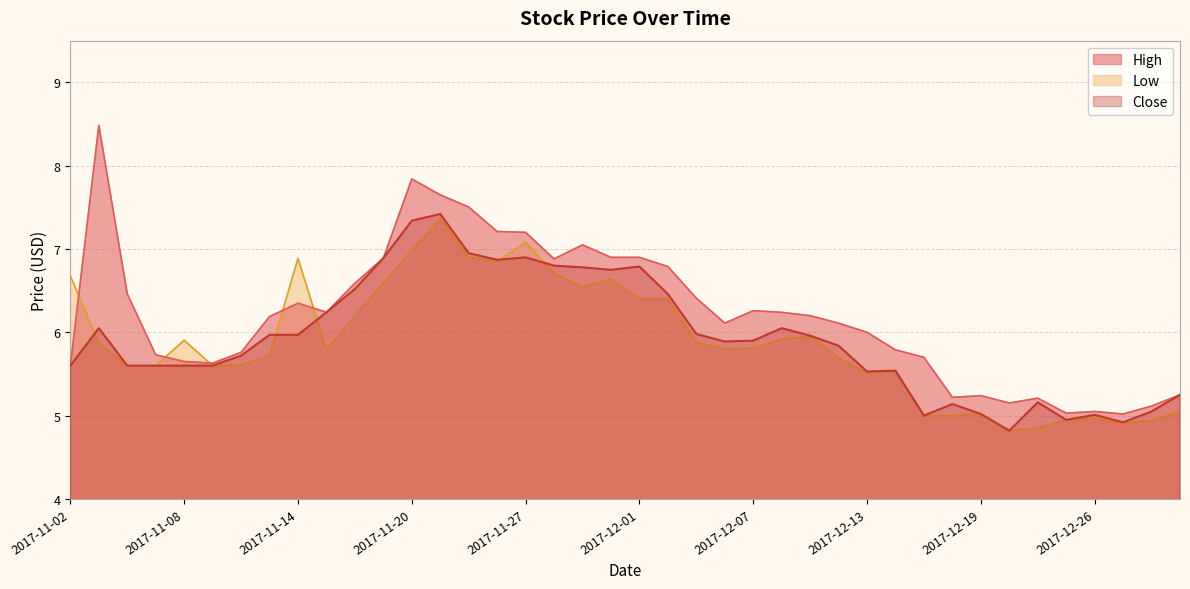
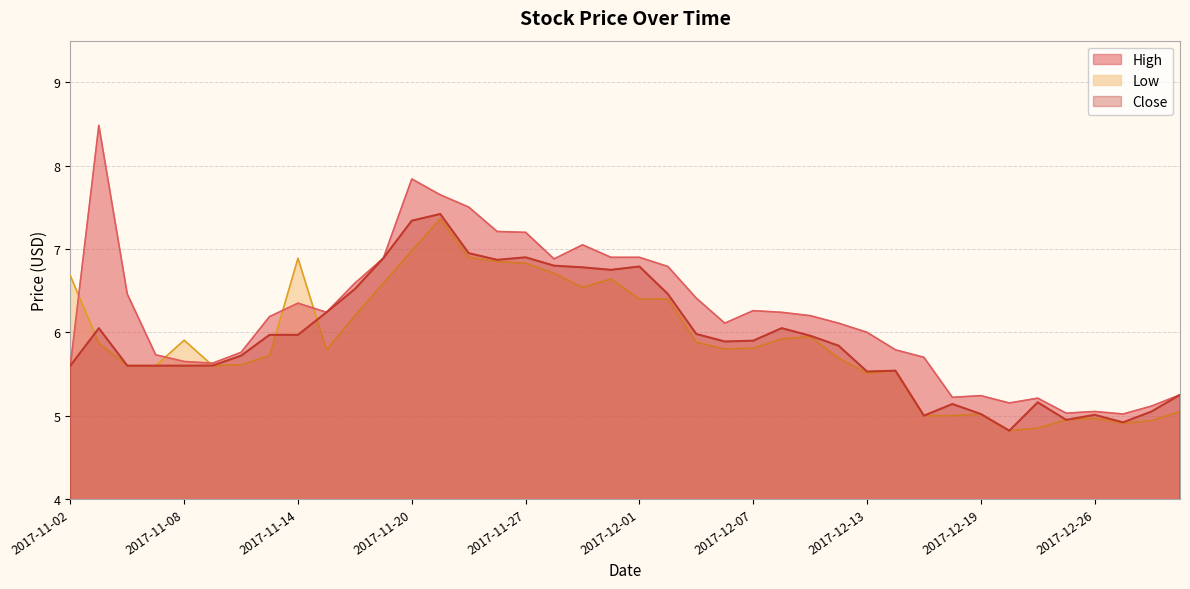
  {
    "Low": {
      "2017-11-02": 6.7,
      "2017-11-08": 5.9,
      "2017-11-14": 6.9,
      "2017-11-20": 7.0,
-     "2017-11-27": 7.1,
+     "2017-11-27": 6.8,
      "2017-12-01": 6.4,
      "2017-12-07": 5.8,
      "2017-12-26": 5.0
    }
  }
